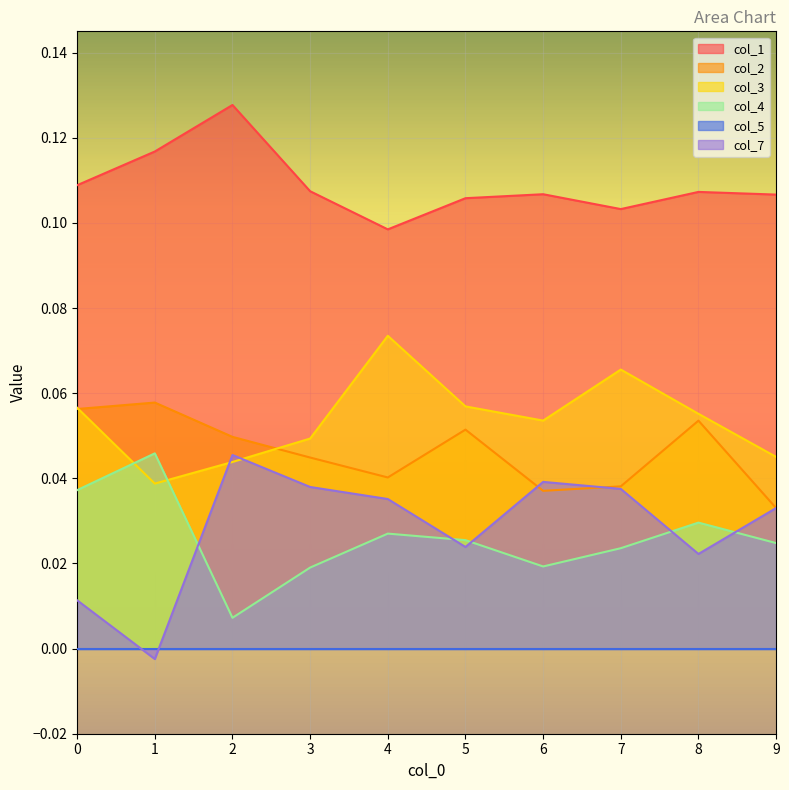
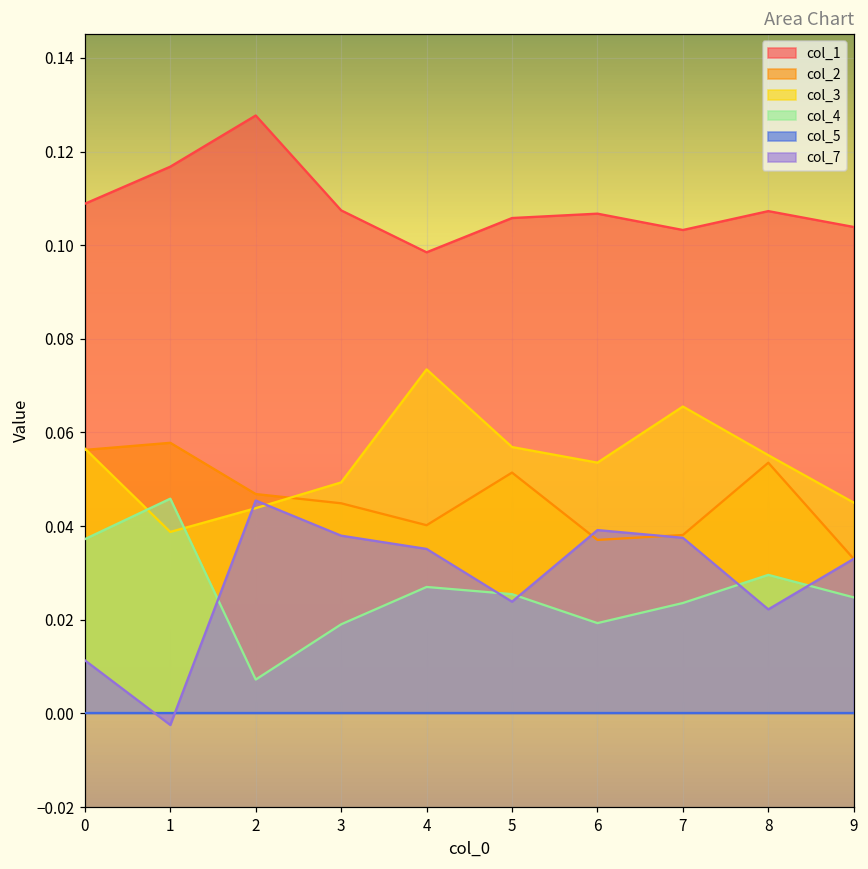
  {
    "col_1": {
      "0": 0.109,
      "1": 0.117,
      "2": 0.128,
      "3": 0.107,
      "4": 0.098,
      "5": 0.106,
      "6": 0.107,
      "7": 0.103,
      "8": 0.107,
-     "9": 0.107
+     "9": 0.104
    },
    "col_2": {
      "1": 0.058,
-     "2": 0.050,
+     "2": 0.047,
      "3": 0.045,
      "4": 0.040,
      "5": 0.051,
      "6": 0.037,
      "8": 0.054
    },
    "col_3": {
      "1": 0.039,
      "2": 0.044,
      "3": 0.049,
      "4": 0.073,
      "5": 0.057,
      "6": 0.054,
      "7": 0.066,
      "8": 0.055,
      "9": 0.045
    },
    "col_4": {
      "0": 0.037,
      "1": 0.046,
      "2": 0.007,
      "3": 0.019,
      "4": 0.027,
      "5": 0.025,
      "6": 0.019,
      "7": 0.024,
      "8": 0.030,
      "9": 0.025
    },
    "col_5": {
      "0": 0.000,
      "2": 0.000,
      "3": 0.000,
      "4": 0.000,
      "5": 0.000,
      "6": 0.000,
      "7": 0.000,
      "8": 0.000,
      "9": 0.000
    }
  }
